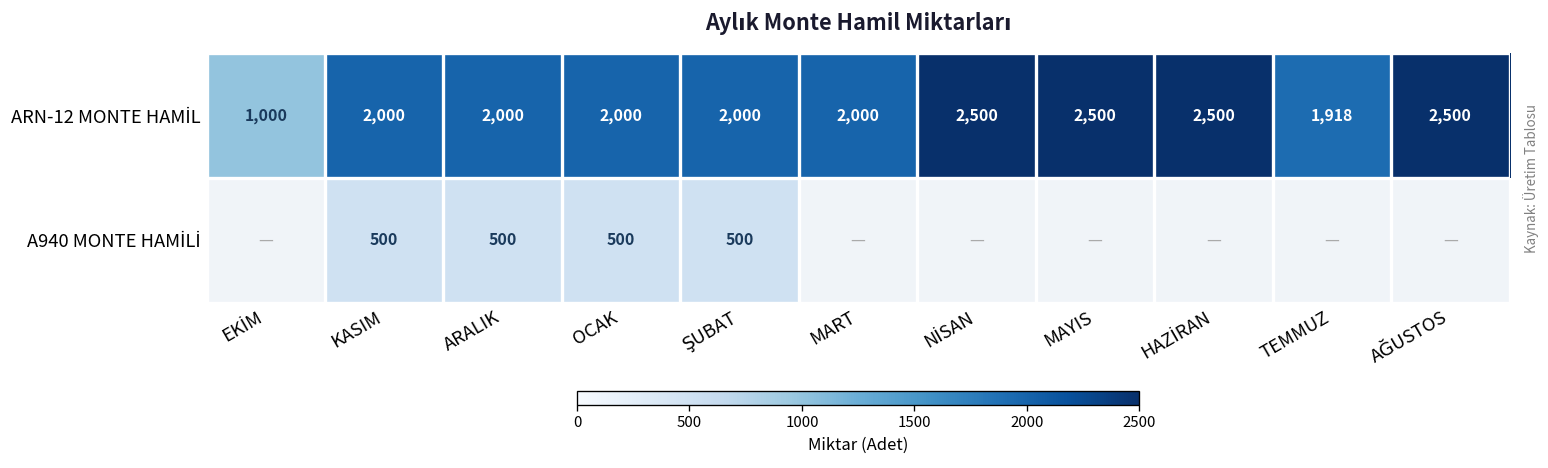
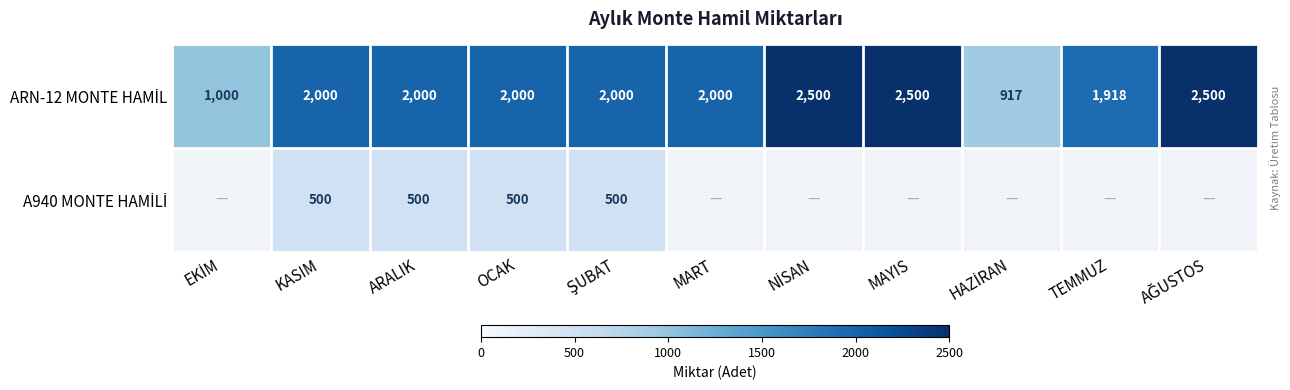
  {
    "ARN-12 MONTE HAMİL": {
      "EKİM": "1,000",
      "KASIM": "2,000",
      "ARALIK": "2,000",
      "OCAK": "2,000",
      "ŞUBAT": "2,000",
      "MART": "2,000",
      "NİSAN": "2,500",
      "MAYIS": "2,500",
-     "HAZİRAN": "2,500",
+     "HAZİRAN": "917",
      "TEMMUZ": "1,918",
      "AĞUSTOS": "2,500"
    },
    "A940 MONTE HAMİLİ": {
      "KASIM": "500",
      "ARALIK": "500",
      "OCAK": "500",
      "ŞUBAT": "500"
    }
  }
